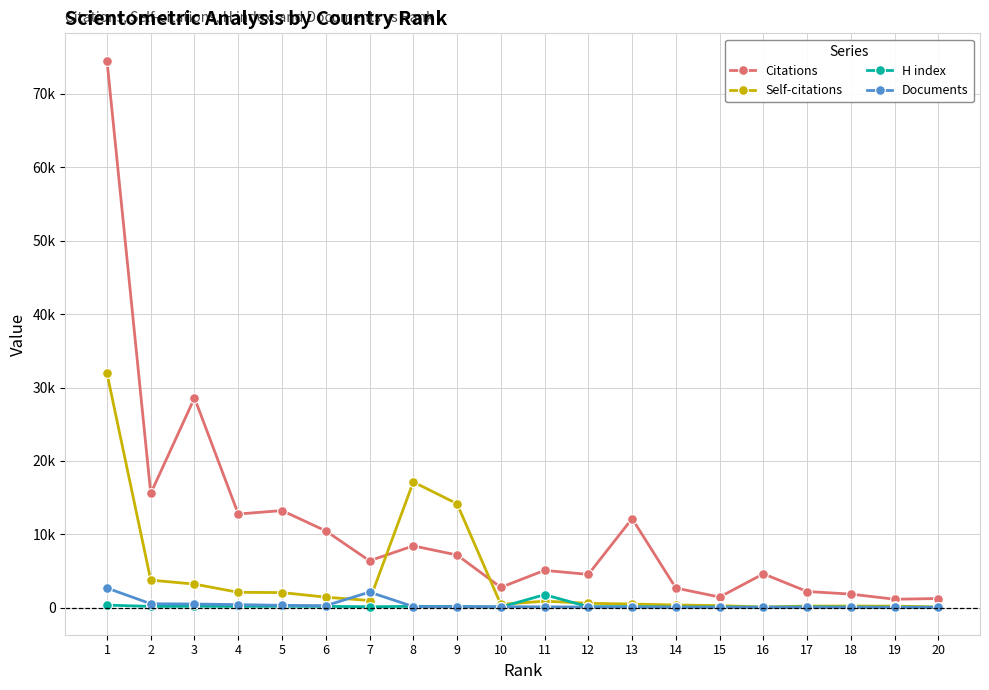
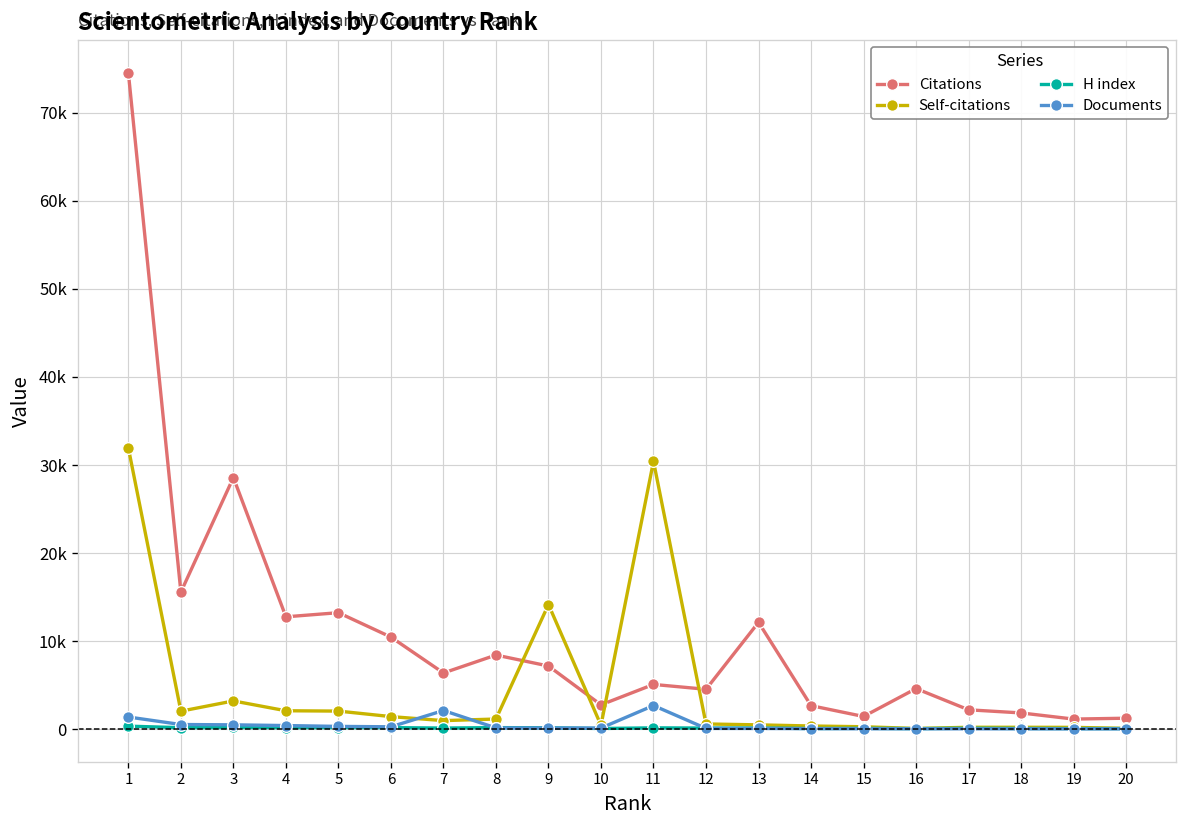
  {
    "Citations": {
      "1": 75000,
      "2": 16000,
      "3": 29000,
      "4": 13000,
      "5": 13000,
      "6": 10000,
      "7": 6000,
      "8": 8000,
      "9": 7000,
      "10": 3000,
      "11": 5000,
      "12": 5000,
      "13": 12000,
      "14": 3000,
      "15": 1000,
      "16": 5000,
      "17": 2000,
      "18": 2000,
      "19": 1000,
      "20": 1000
    },
    "Self-citations": {
      "1": 32000,
-     "2": 4000,
+     "2": 2000,
      "3": 3000,
      "4": 2000,
      "5": 2000,
      "6": 1000,
      "7": 1000,
-     "8": 17000,
+     "8": 1000,
      "9": 14000,
-     "11": 1000,
+     "11": 30000,
      "12": 1000,
      "13": 1000
    },
    "H index": {
      "1": 0,
      "2": 0,
      "7": 0,
-     "11": 2000
+     "11": 0
    },
    "Documents": {
-     "1": 3000,
+     "1": 1000,
      "2": 1000,
      "7": 2000,
-     "11": 0
+     "11": 3000
    }
  }
